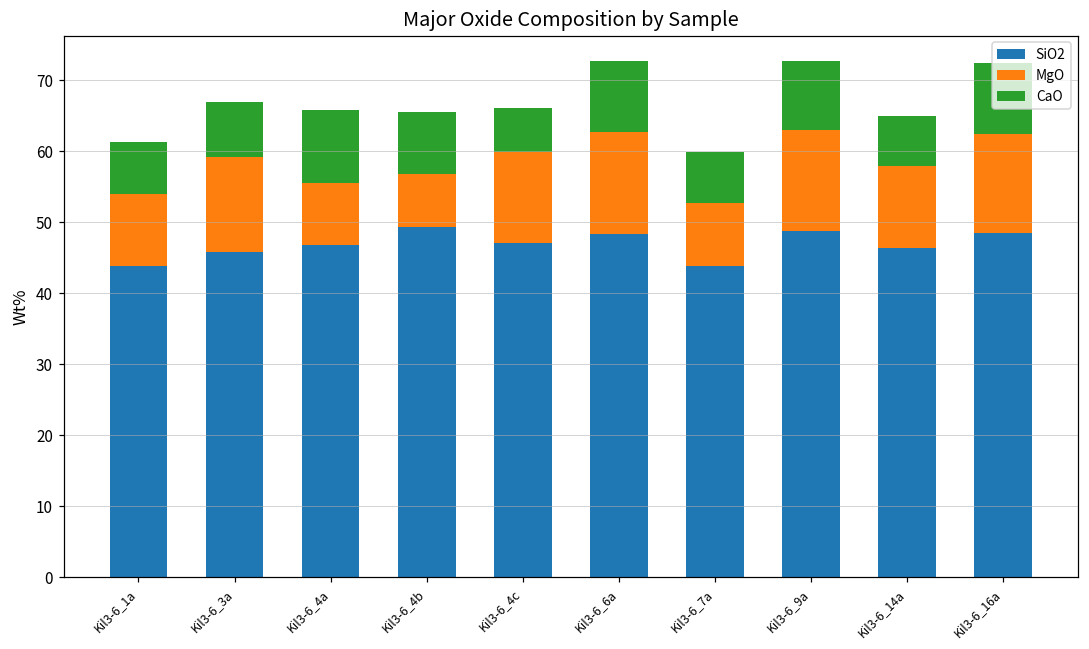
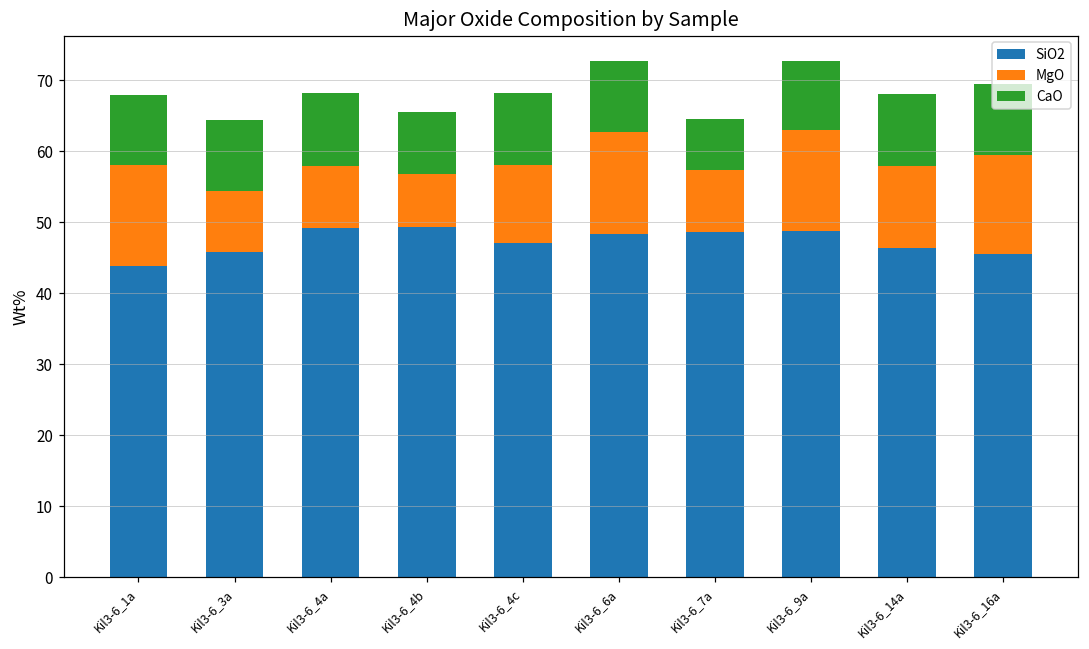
  {
    "SiO2": {
      "Kil3-6_1a": 44,
      "Kil3-6_3a": 46,
-     "Kil3-6_4a": 47,
+     "Kil3-6_4a": 49,
      "Kil3-6_4b": 49,
      "Kil3-6_4c": 47,
      "Kil3-6_6a": 48,
-     "Kil3-6_7a": 44,
+     "Kil3-6_7a": 49,
      "Kil3-6_9a": 49,
      "Kil3-6_14a": 46,
-     "Kil3-6_16a": 48
+     "Kil3-6_16a": 45
    },
    "MgO": {
-     "Kil3-6_1a": 10,
-     "Kil3-6_3a": 13,
+     "Kil3-6_1a": 14,
+     "Kil3-6_3a": 9,
      "Kil3-6_4a": 9,
      "Kil3-6_4b": 8,
-     "Kil3-6_4c": 13,
+     "Kil3-6_4c": 11,
      "Kil3-6_6a": 14,
      "Kil3-6_7a": 9,
      "Kil3-6_9a": 14,
      "Kil3-6_14a": 12,
      "Kil3-6_16a": 14
    },
    "CaO": {
-     "Kil3-6_1a": 7,
-     "Kil3-6_3a": 8,
+     "Kil3-6_1a": 10,
+     "Kil3-6_3a": 10,
      "Kil3-6_4a": 10,
      "Kil3-6_4b": 9,
-     "Kil3-6_4c": 6,
+     "Kil3-6_4c": 10,
      "Kil3-6_6a": 10,
      "Kil3-6_7a": 7,
      "Kil3-6_9a": 10,
-     "Kil3-6_14a": 7
+     "Kil3-6_14a": 10
    }
  }
